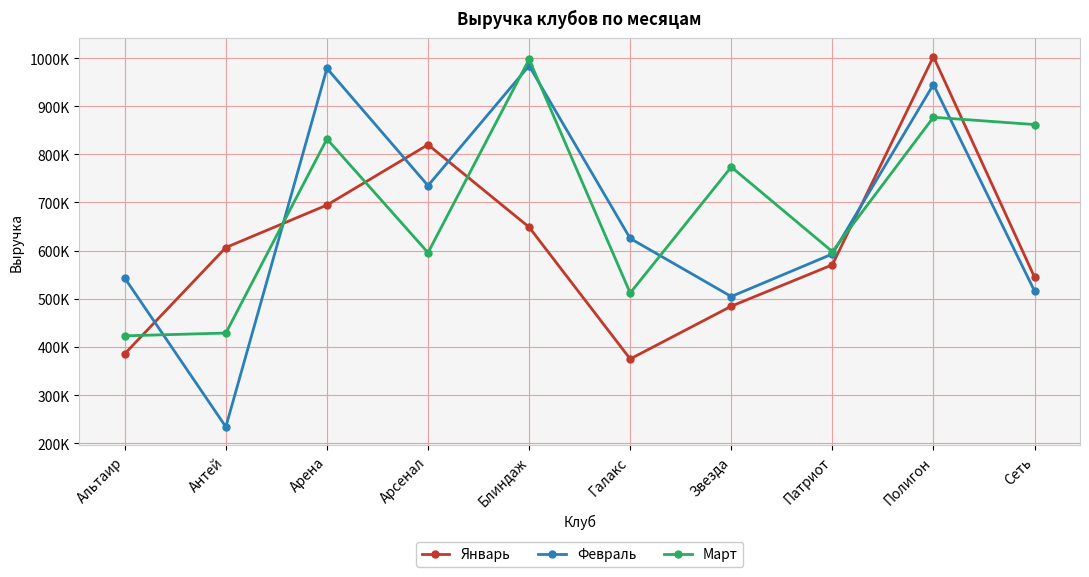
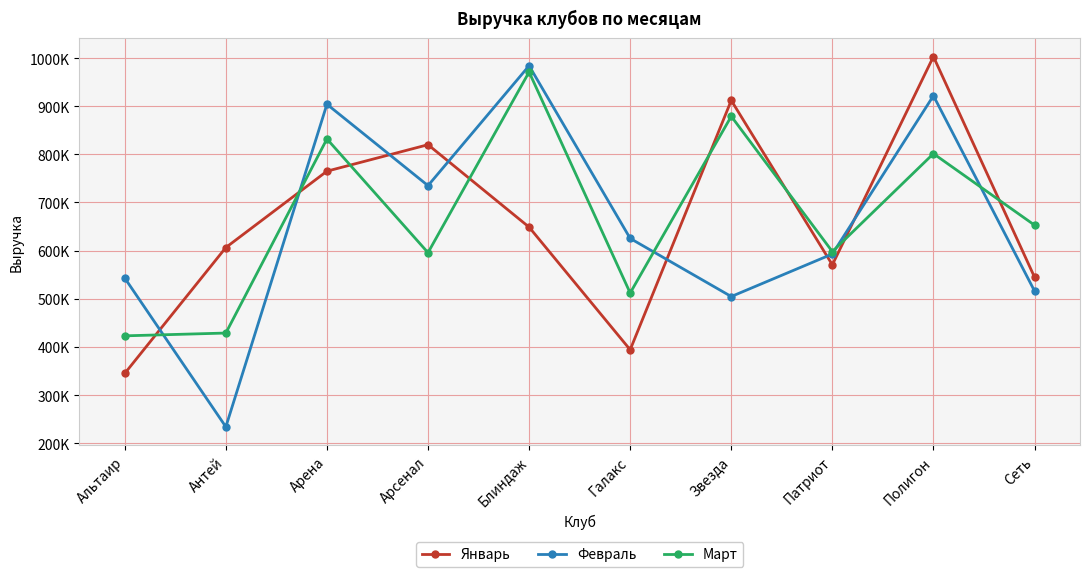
  {
    "Январь": {
-     "Альтаир": 390000,
+     "Альтаир": 350000,
      "Антей": 610000,
-     "Арена": 690000,
+     "Арена": 770000,
      "Арсенал": 820000,
      "Блиндаж": 650000,
-     "Галакс": 380000,
-     "Звезда": 480000,
+     "Галакс": 390000,
+     "Звезда": 910000,
      "Патриот": 570000,
      "Полигон": 1000000,
      "Сеть": 550000
    },
    "Февраль": {
      "Альтаир": 540000,
      "Антей": 230000,
-     "Арена": 980000,
+     "Арена": 900000,
      "Арсенал": 740000,
      "Блиндаж": 980000,
      "Галакс": 630000,
      "Звезда": 500000,
-     "Полигон": 950000,
+     "Полигон": 920000,
      "Сеть": 520000
    },
    "Март": {
      "Альтаир": 420000,
      "Антей": 430000,
      "Арена": 830000,
      "Арсенал": 600000,
-     "Блиндаж": 1000000,
+     "Блиндаж": 970000,
      "Галакс": 510000,
-     "Звезда": 770000,
-     "Полигон": 880000,
-     "Сеть": 860000
+     "Звезда": 880000,
+     "Полигон": 800000,
+     "Сеть": 650000
    }
  }
